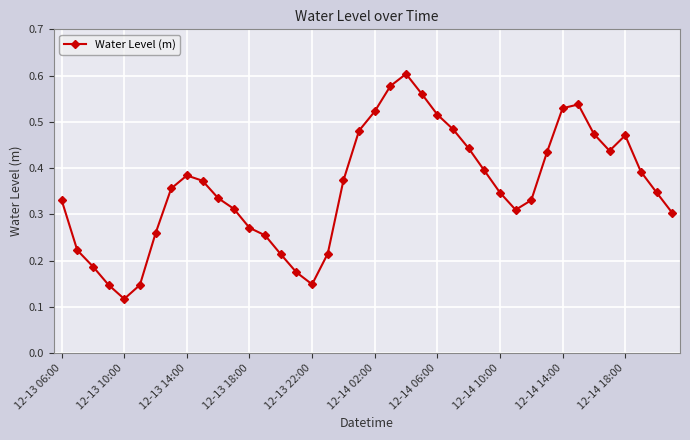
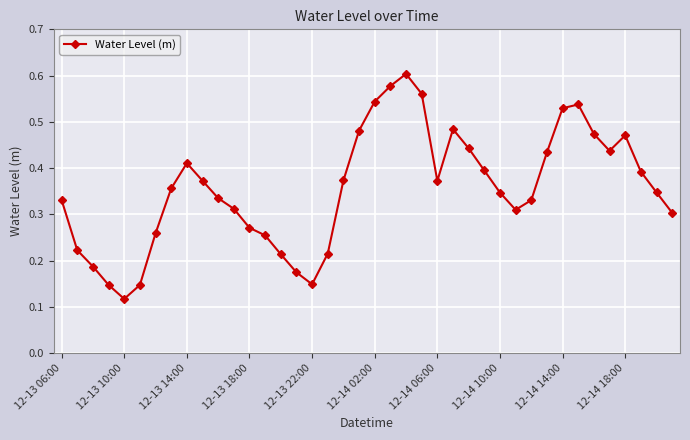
  {
    "12-13 06:00": 0.33,
    "12-13 10:00": 0.12,
-   "12-13 14:00": 0.38,
+   "12-13 14:00": 0.41,
    "12-13 18:00": 0.27,
    "12-13 22:00": 0.15,
-   "12-14 02:00": 0.52,
-   "12-14 06:00": 0.52,
+   "12-14 02:00": 0.54,
+   "12-14 06:00": 0.37,
    "12-14 10:00": 0.35,
    "12-14 14:00": 0.53,
    "12-14 18:00": 0.47
  }
